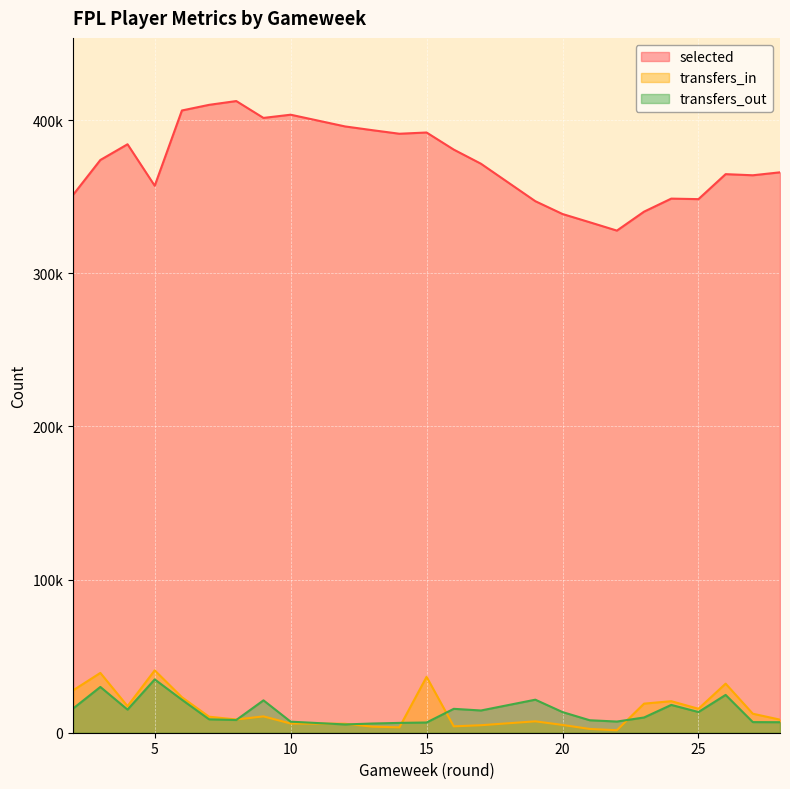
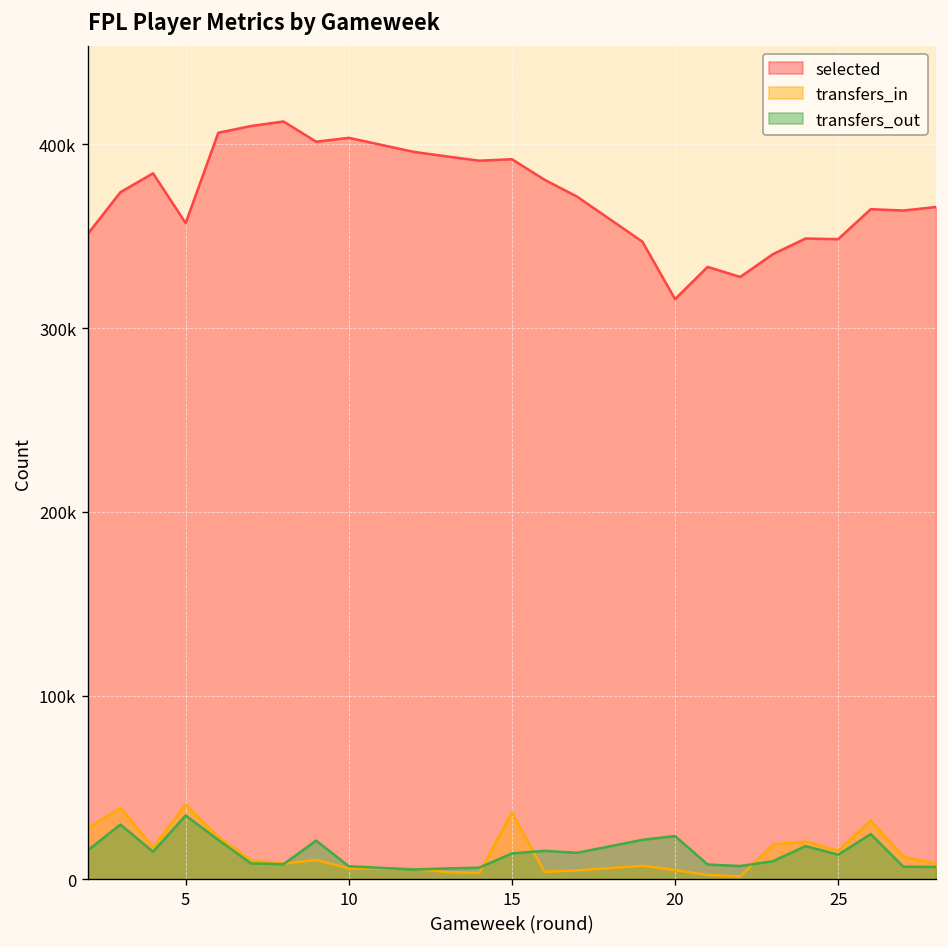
  {
    "selected": {
      "5": 357000,
      "10": 404000,
      "15": 392000,
-     "20": 339000,
+     "20": 316000,
      "25": 348000
    },
    "transfers_in": {
      "5": 41000,
      "15": 37000,
      "20": 5000,
      "25": 16000
    },
    "transfers_out": {
      "5": 35000,
-     "15": 7000,
-     "20": 13000,
+     "15": 14000,
+     "20": 24000,
      "25": 14000
    }
  }
